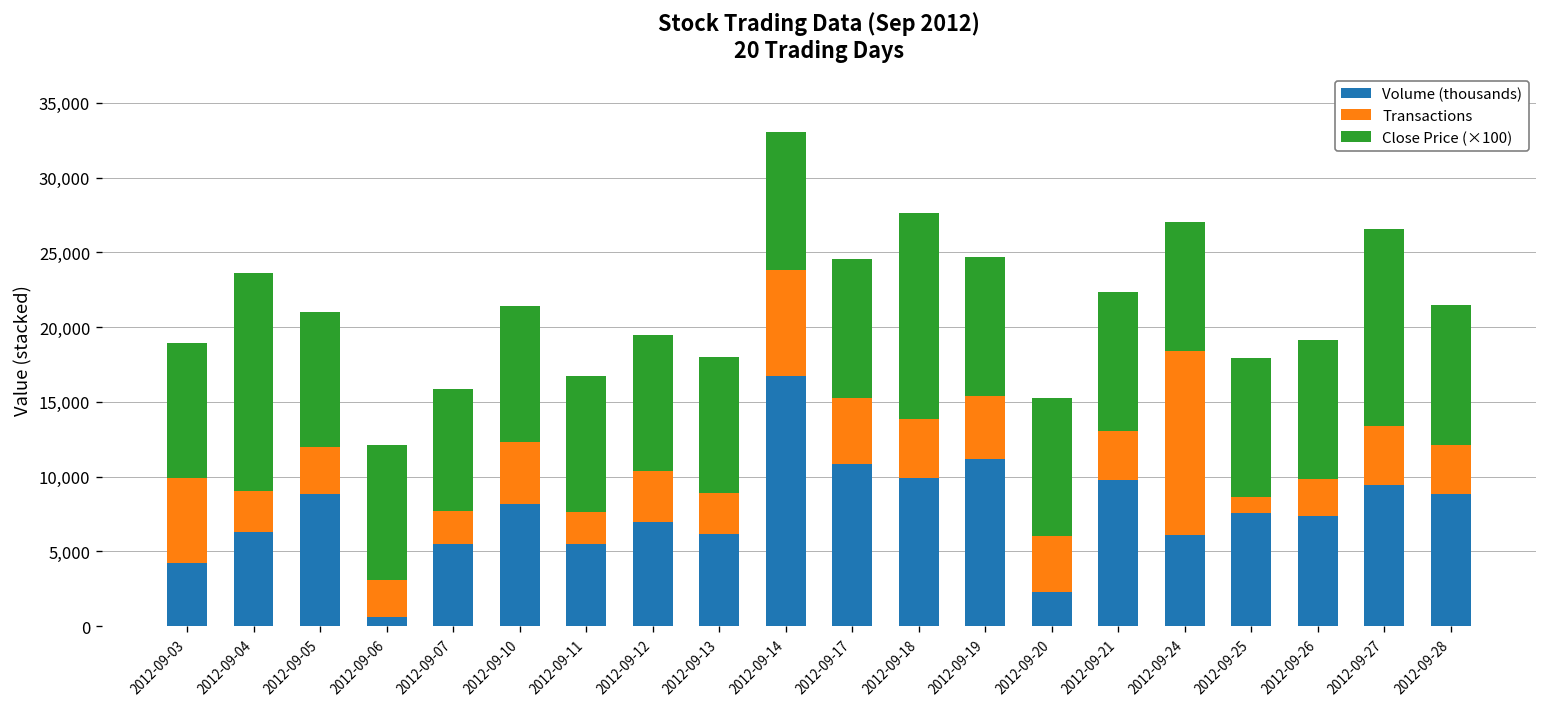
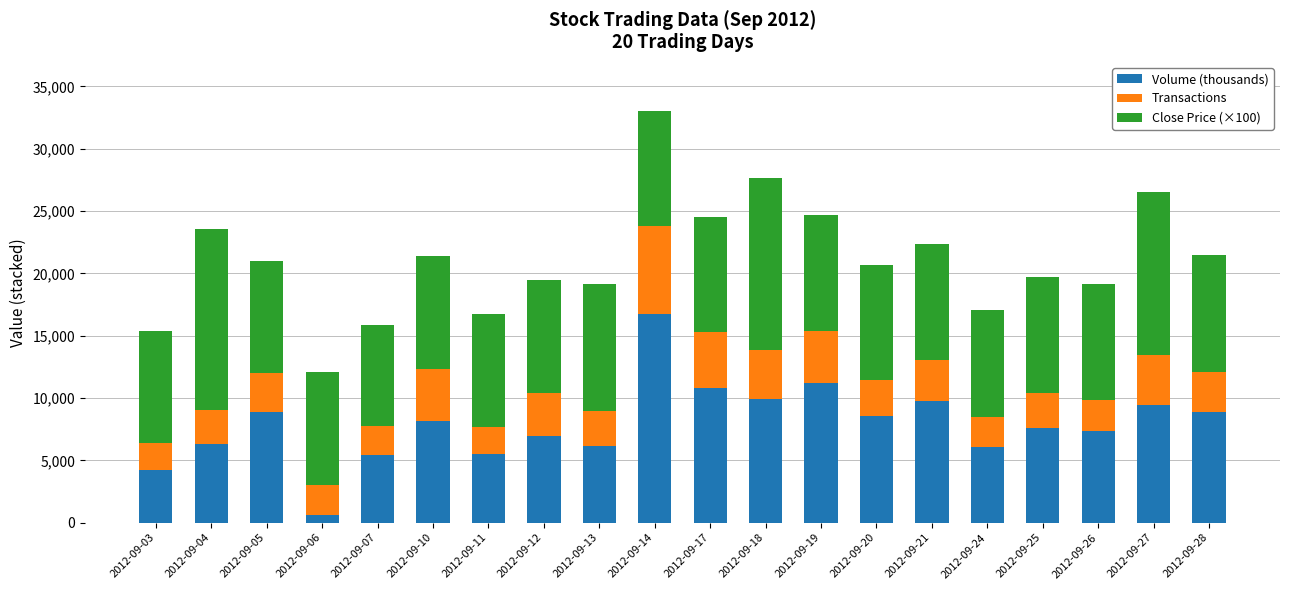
  {
    "Volume (thousands)": {
      "2012-09-03": "4,200",
      "2012-09-04": "6,300",
      "2012-09-05": "8,900",
      "2012-09-06": "600",
      "2012-09-07": "5,500",
      "2012-09-10": "8,200",
      "2012-09-11": "5,500",
      "2012-09-12": "6,900",
      "2012-09-13": "6,100",
      "2012-09-14": "16,700",
      "2012-09-17": "10,800",
      "2012-09-18": "9,900",
      "2012-09-19": "11,200",
-     "2012-09-20": "2,300",
+     "2012-09-20": "8,600",
      "2012-09-21": "9,800",
      "2012-09-24": "6,100",
      "2012-09-25": "7,600",
      "2012-09-26": "7,400",
      "2012-09-27": "9,500",
      "2012-09-28": "8,900"
    },
    "Transactions": {
-     "2012-09-03": "5,700",
+     "2012-09-03": "2,200",
      "2012-09-04": "2,800",
      "2012-09-05": "3,100",
      "2012-09-06": "2,400",
      "2012-09-07": "2,300",
      "2012-09-10": "4,100",
      "2012-09-11": "2,200",
      "2012-09-12": "3,400",
      "2012-09-13": "2,800",
      "2012-09-14": "7,100",
      "2012-09-17": "4,400",
      "2012-09-18": "4,000",
      "2012-09-19": "4,200",
-     "2012-09-20": "3,700",
+     "2012-09-20": "2,900",
      "2012-09-21": "3,200",
-     "2012-09-24": "12,300",
-     "2012-09-25": "1,100",
+     "2012-09-24": "2,400",
+     "2012-09-25": "2,800",
      "2012-09-26": "2,500",
      "2012-09-27": "3,900",
      "2012-09-28": "3,300"
    },
    "Close Price (×100)": {
      "2012-09-03": "9,000",
      "2012-09-04": "14,500",
      "2012-09-05": "9,000",
      "2012-09-06": "9,000",
      "2012-09-07": "8,100",
      "2012-09-10": "9,100",
      "2012-09-11": "9,100",
      "2012-09-12": "9,100",
-     "2012-09-13": "9,100",
+     "2012-09-13": "10,200",
      "2012-09-14": "9,200",
      "2012-09-17": "9,300",
      "2012-09-18": "13,700",
      "2012-09-19": "9,300",
      "2012-09-20": "9,300",
      "2012-09-21": "9,300",
      "2012-09-24": "8,600",
      "2012-09-25": "9,300",
      "2012-09-26": "9,300",
      "2012-09-27": "13,100",
      "2012-09-28": "9,400"
    }
  }
